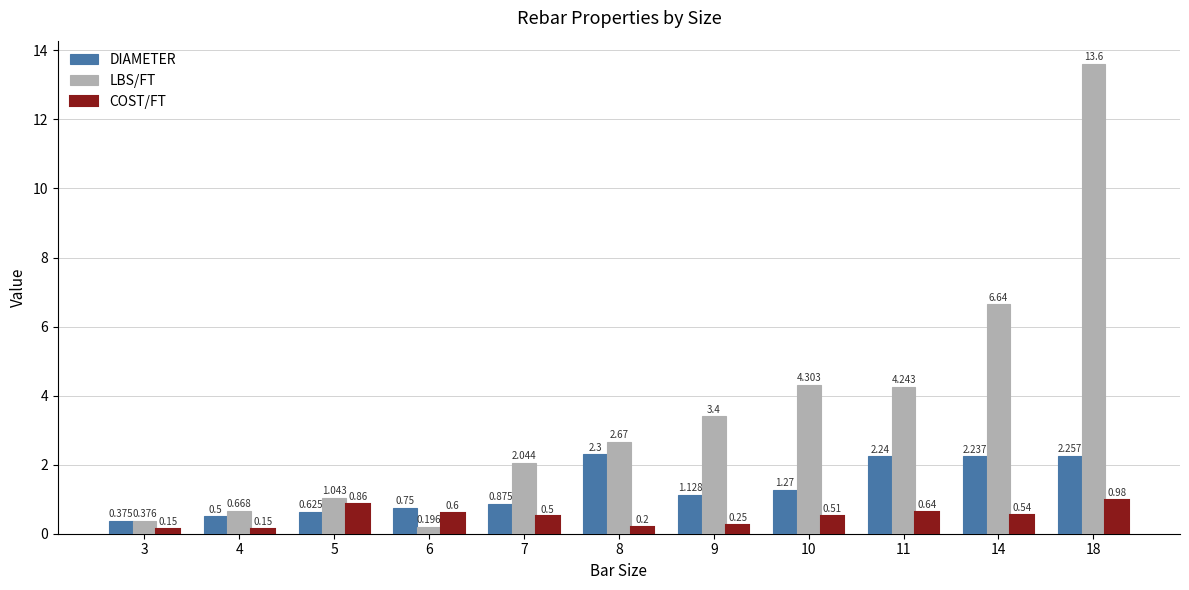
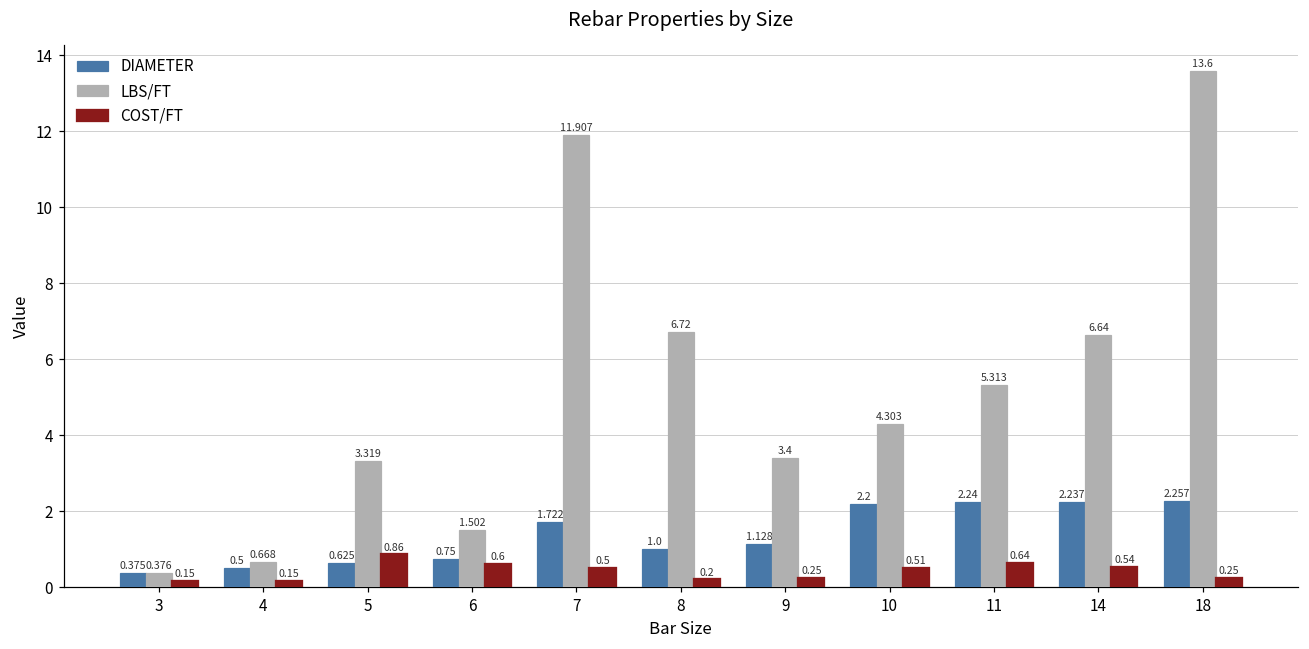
  {
    "DIAMETER": {
      "3": 0.375,
      "4": 0.5,
      "5": 0.625,
      "6": 0.75,
-     "7": 0.875,
-     "8": 2.3,
+     "7": 1.722,
+     "8": 1.0,
      "9": 1.128,
-     "10": 1.27,
+     "10": 2.2,
      "11": 2.24,
      "14": 2.237,
      "18": 2.257
    },
    "LBS/FT": {
      "3": 0.376,
      "4": 0.668,
-     "5": 1.043,
-     "6": 0.196,
-     "7": 2.044,
-     "8": 2.67,
+     "5": 3.319,
+     "6": 1.502,
+     "7": 11.907,
+     "8": 6.72,
      "9": 3.4,
      "10": 4.303,
-     "11": 4.243,
+     "11": 5.313,
      "14": 6.64,
      "18": 13.6
    },
    "COST/FT": {
      "3": 0.15,
      "4": 0.15,
      "5": 0.86,
      "6": 0.6,
      "7": 0.5,
      "8": 0.2,
      "9": 0.25,
      "10": 0.51,
      "11": 0.64,
      "14": 0.54,
-     "18": 0.98
+     "18": 0.25
    }
  }
